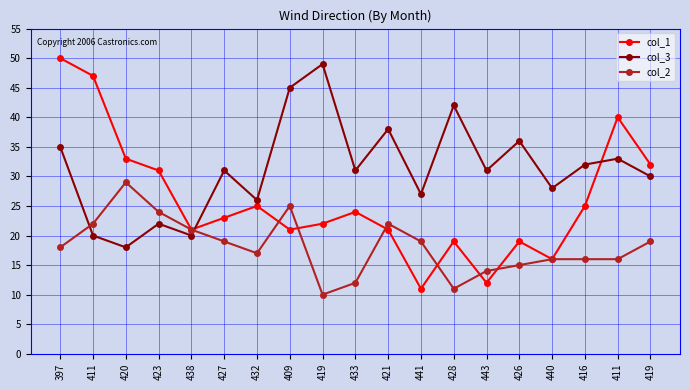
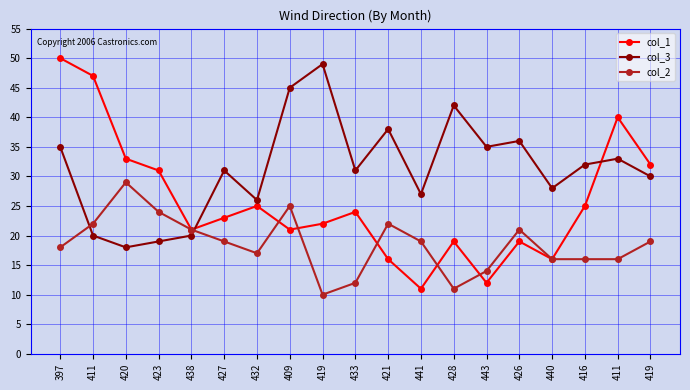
  {
    "col_1": {
      "420": 33,
      "423": 31,
      "427": 23,
      "432": 25,
      "409": 21,
      "433": 24,
-     "421": 21,
+     "421": 16,
      "441": 11,
      "428": 19,
      "443": 12,
      "426": 19,
      "416": 25
    },
    "col_3": {
      "397": 35,
      "420": 18,
-     "423": 22,
+     "423": 19,
      "438": 20,
      "427": 31,
      "432": 26,
      "409": 45,
      "433": 31,
      "421": 38,
      "441": 27,
      "428": 42,
-     "443": 31,
+     "443": 35,
      "426": 36,
      "440": 28,
      "416": 32
    },
    "col_2": {
      "397": 18,
      "420": 29,
      "423": 24,
      "427": 19,
      "432": 17,
      "409": 25,
      "433": 12,
      "421": 22,
      "441": 19,
      "428": 11,
      "443": 14,
-     "426": 15,
+     "426": 21,
      "416": 16
    }
  }
